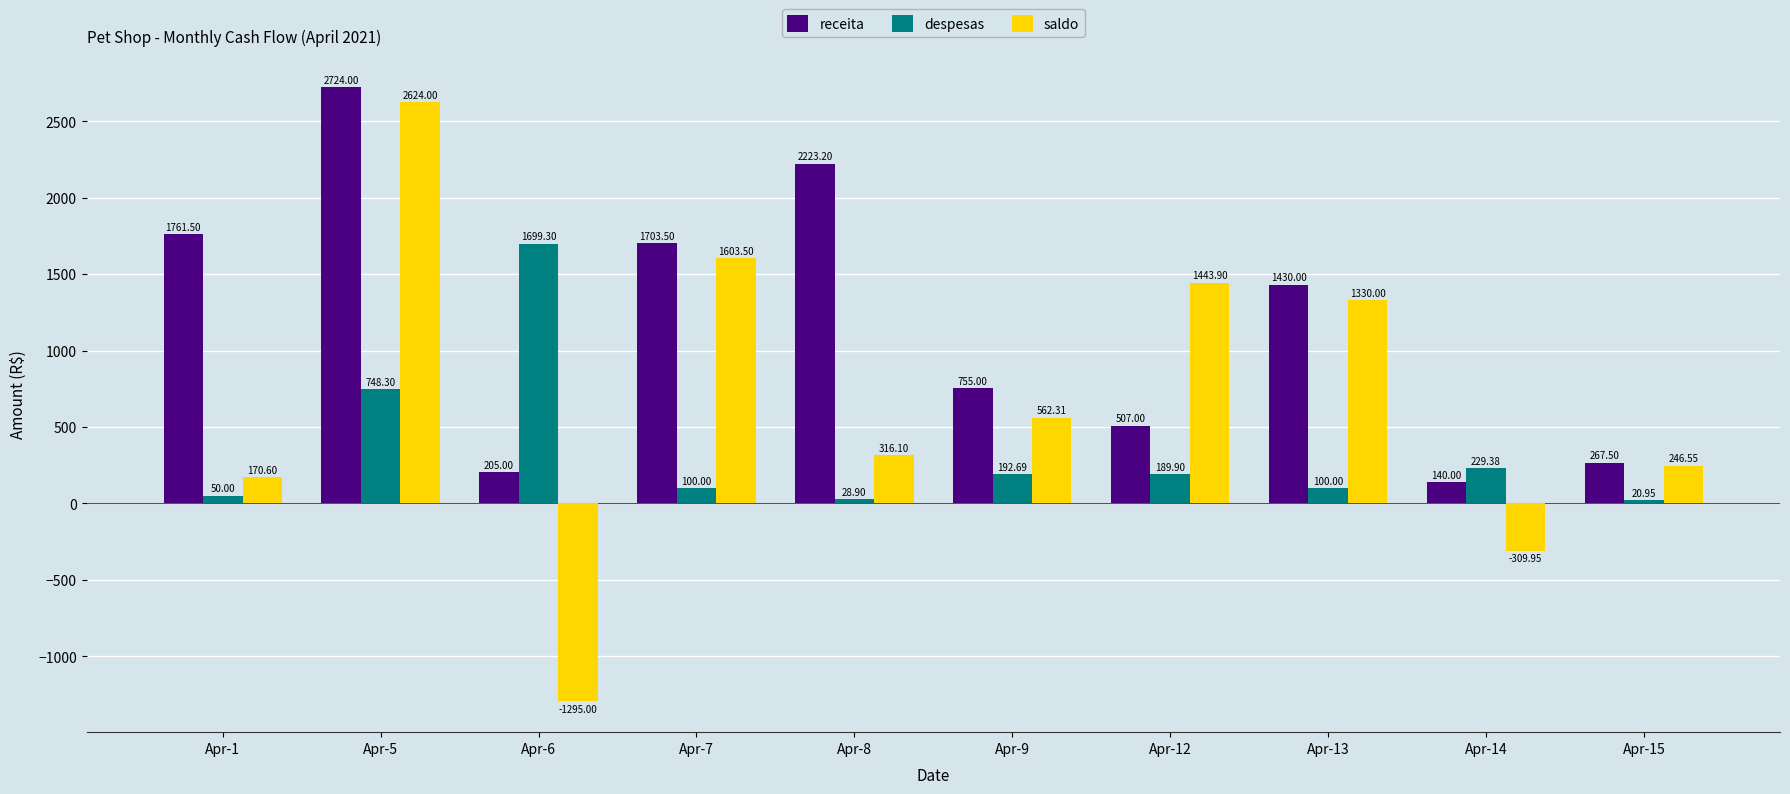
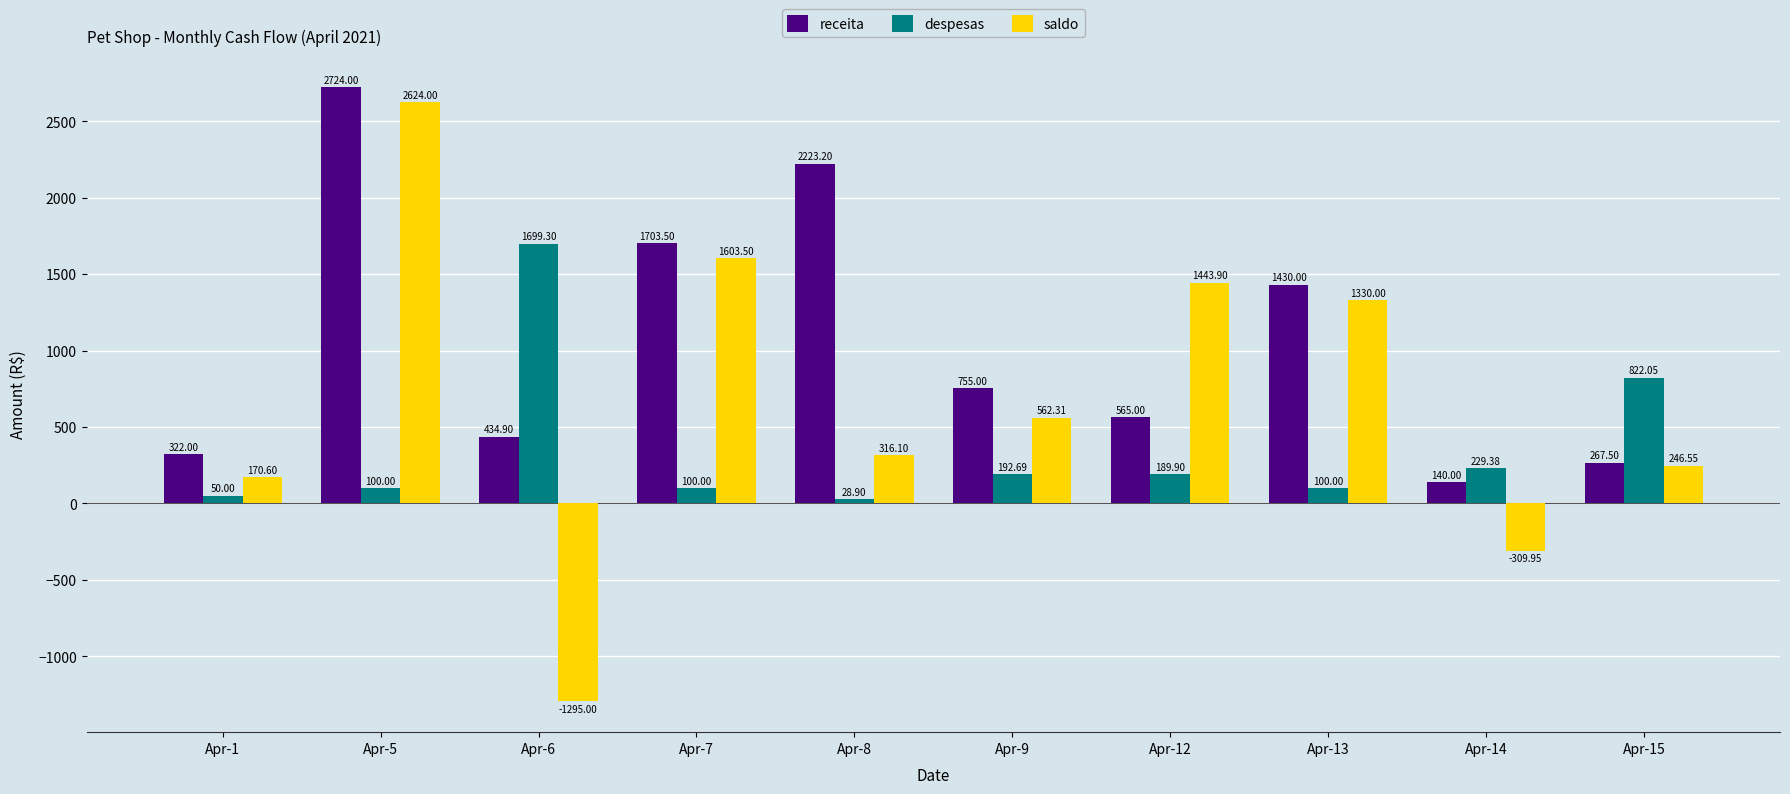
  {
    "receita": {
-     "Apr-1": 1761.50,
+     "Apr-1": 322.00,
      "Apr-5": 2724.00,
-     "Apr-6": 205.00,
+     "Apr-6": 434.90,
      "Apr-7": 1703.50,
      "Apr-8": 2223.20,
      "Apr-9": 755.00,
-     "Apr-12": 507.00,
+     "Apr-12": 565.00,
      "Apr-13": 1430.00,
      "Apr-14": 140.00,
      "Apr-15": 267.50
    },
    "despesas": {
      "Apr-1": 50.00,
-     "Apr-5": 748.30,
+     "Apr-5": 100.00,
      "Apr-6": 1699.30,
      "Apr-7": 100.00,
      "Apr-8": 28.90,
      "Apr-9": 192.69,
      "Apr-12": 189.90,
      "Apr-13": 100.00,
      "Apr-14": 229.38,
-     "Apr-15": 20.95
+     "Apr-15": 822.05
    },
    "saldo": {
      "Apr-1": 170.60,
      "Apr-5": 2624.00,
      "Apr-6": -1295.00,
      "Apr-7": 1603.50,
      "Apr-8": 316.10,
      "Apr-9": 562.31,
      "Apr-12": 1443.90,
      "Apr-13": 1330.00,
      "Apr-14": -309.95,
      "Apr-15": 246.55
    }
  }
